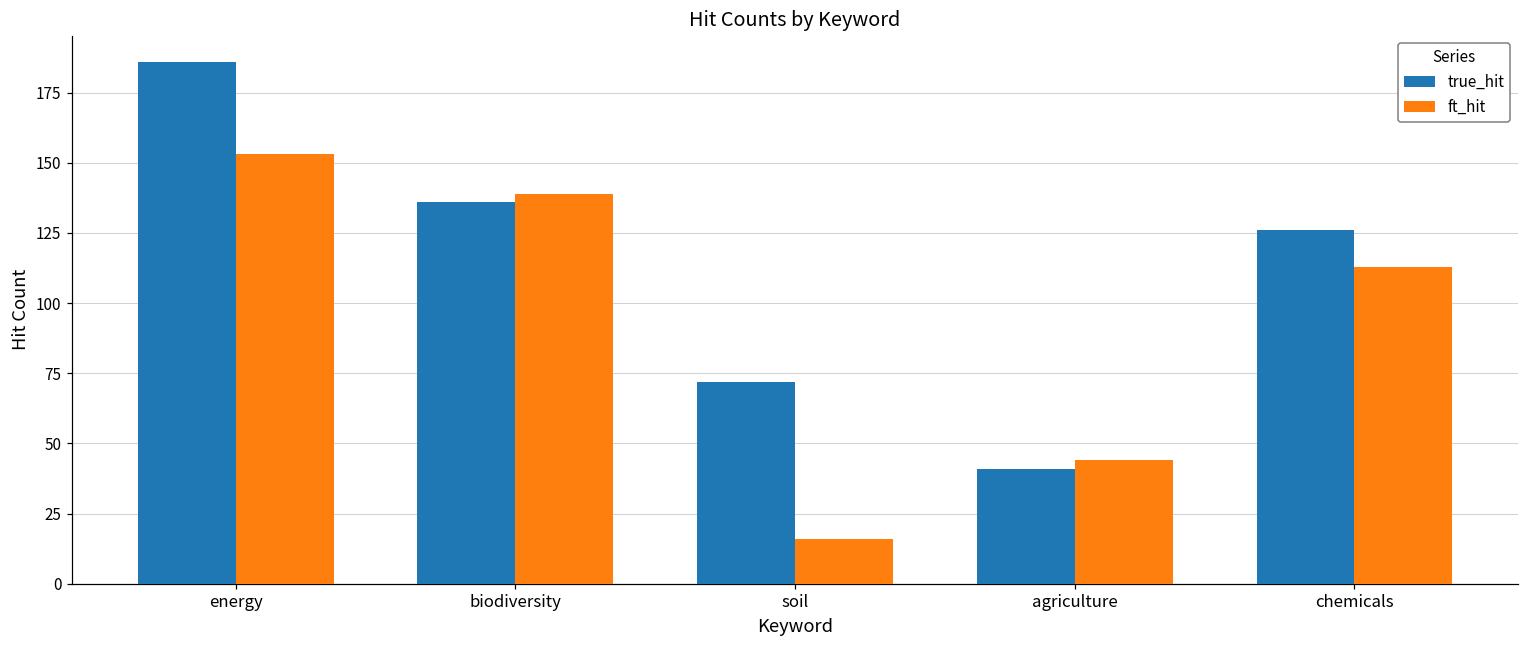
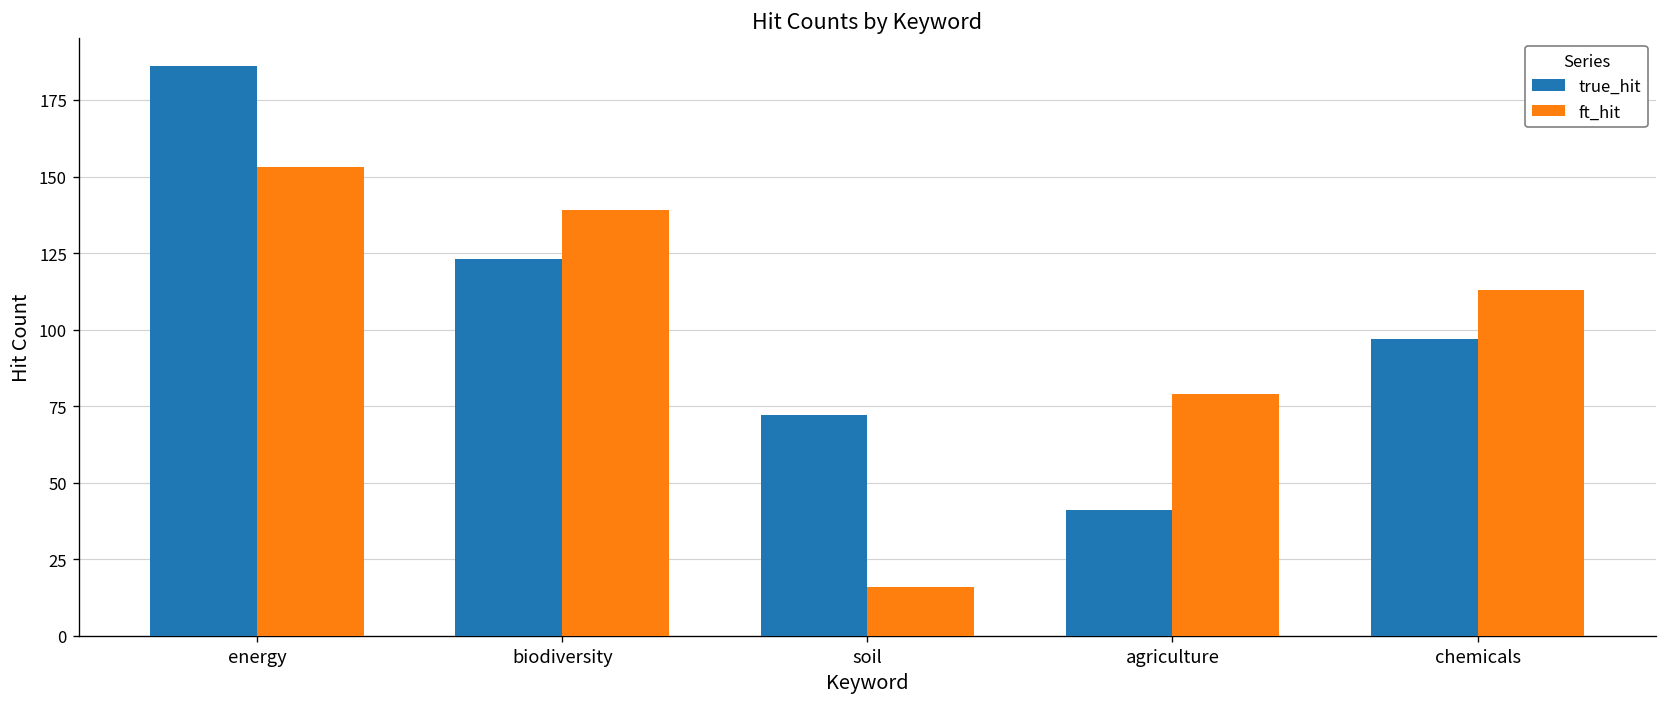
  {
    "true_hit": {
      "energy": 186,
-     "biodiversity": 136,
+     "biodiversity": 123,
      "soil": 72,
      "agriculture": 41,
-     "chemicals": 126
+     "chemicals": 97
    },
    "ft_hit": {
      "energy": 153,
      "biodiversity": 139,
      "soil": 16,
-     "agriculture": 44,
+     "agriculture": 79,
      "chemicals": 113
    }
  }
